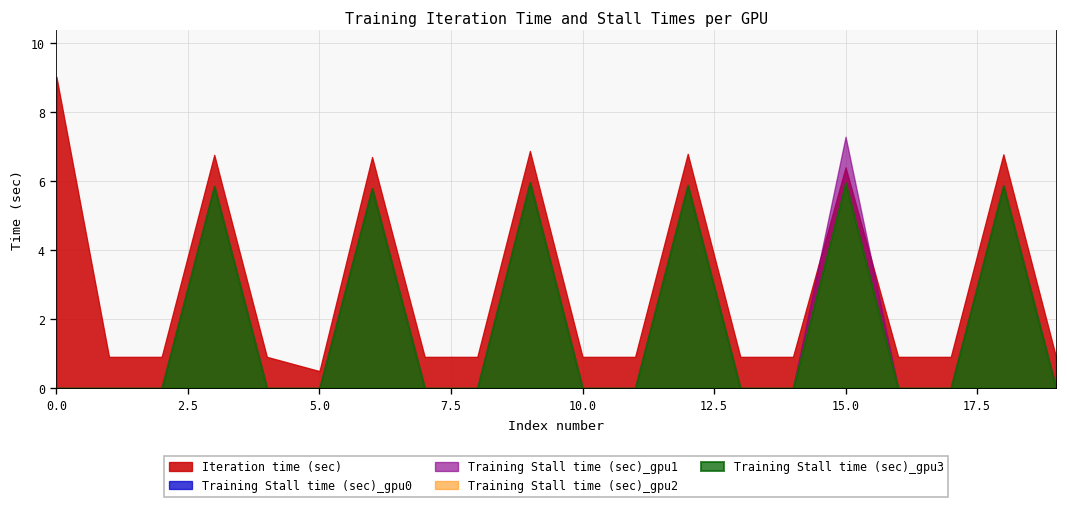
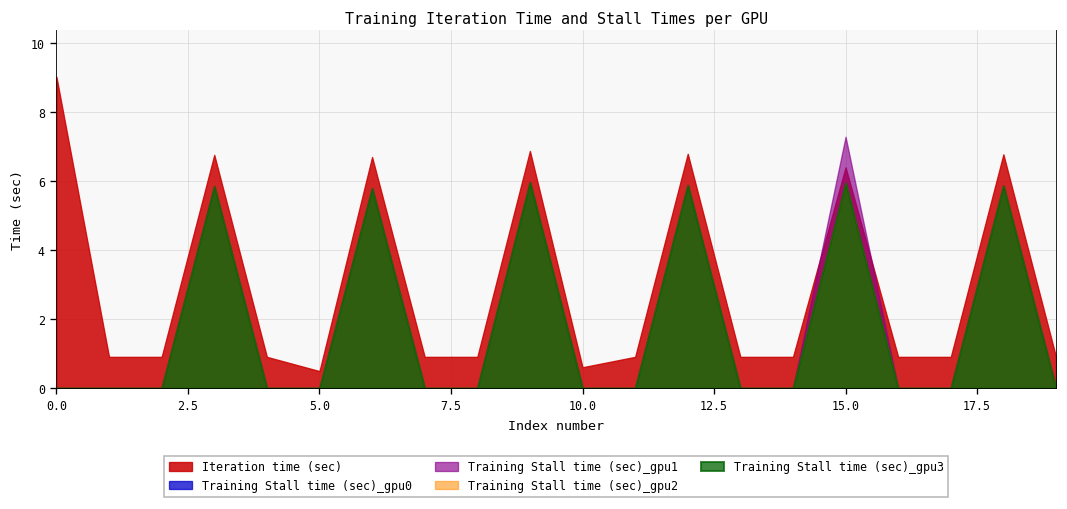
  {
    "Iteration time (sec)": {
      "0.0": 9.0,
      "5.0": 0.5,
-     "10.0": 0.9,
+     "10.0": 0.6,
      "15.0": 6.4
    },
    "Training Stall time (sec)_gpu3": {
      "15.0": 6.0
    },
    "Training Stall time (sec)_gpu1": {
      "15.0": 7.3
    }
  }
